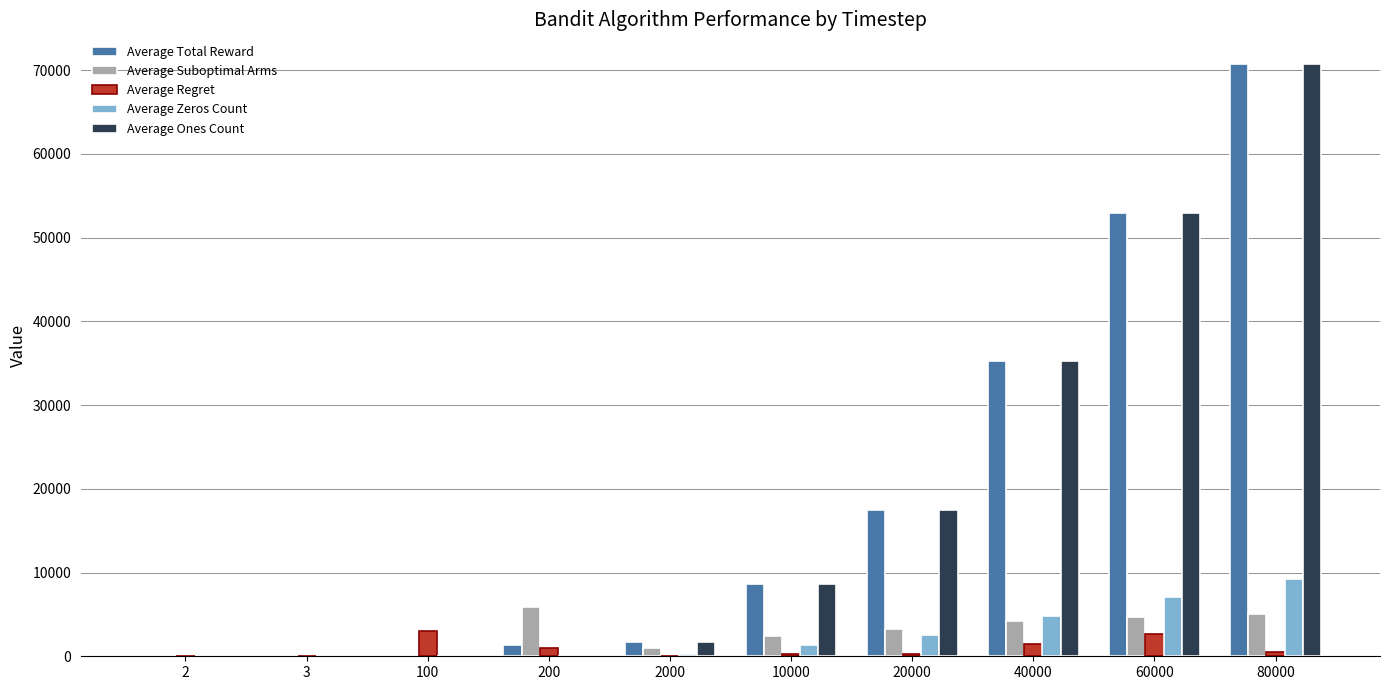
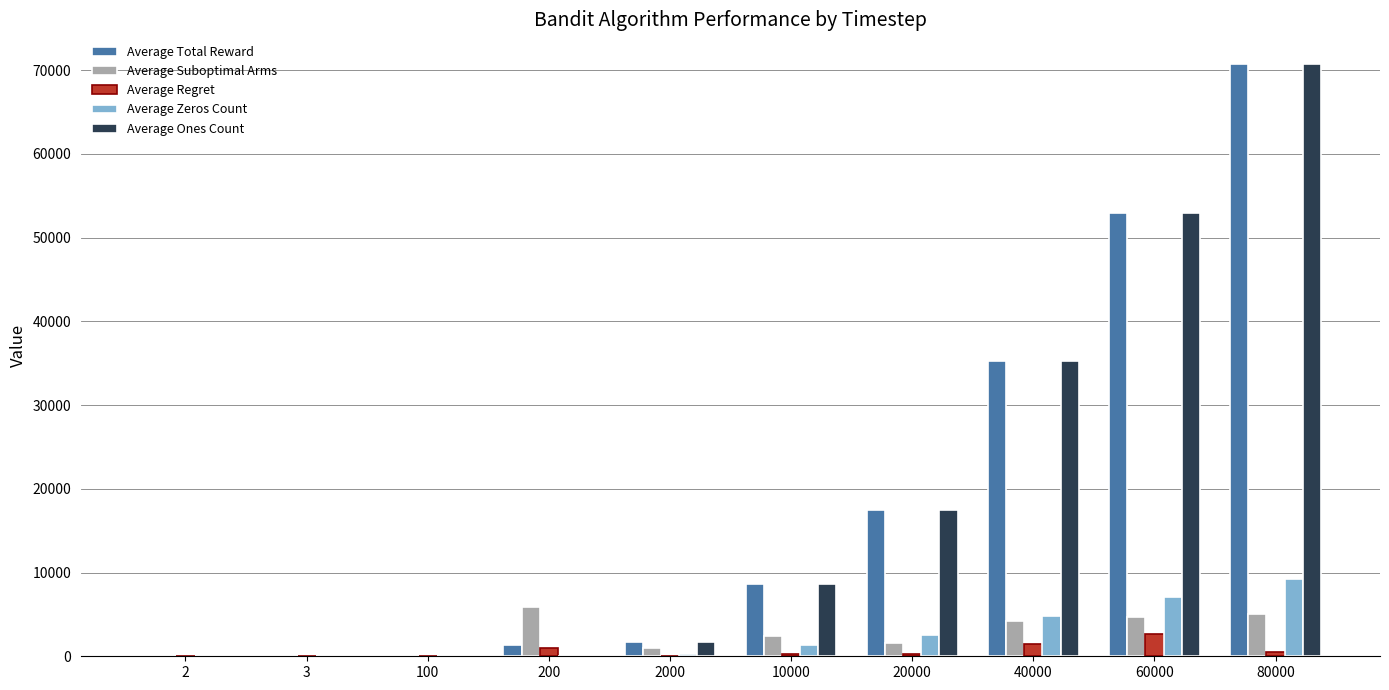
  {
    "Average Total Reward": {
      "200": 1000,
      "2000": 2000,
      "10000": 9000,
      "20000": 18000,
      "40000": 35000,
      "60000": 53000,
      "80000": 71000
    },
    "Average Suboptimal Arms": {
      "200": 6000,
      "2000": 1000,
      "10000": 2000,
-     "20000": 3000,
+     "20000": 2000,
      "40000": 4000,
      "60000": 5000,
      "80000": 5000
    },
    "Average Regret": {
-     "100": 3000,
+     "100": 0,
      "200": 1000,
      "40000": 1000,
      "60000": 3000,
      "80000": 0
    },
    "Average Zeros Count": {
      "2000": 0,
      "10000": 1000,
      "20000": 2000,
      "40000": 5000,
      "60000": 7000,
      "80000": 9000
    },
    "Average Ones Count": {
      "2000": 2000,
      "10000": 9000,
      "20000": 18000,
      "40000": 35000,
      "60000": 53000,
      "80000": 71000
    }
  }
